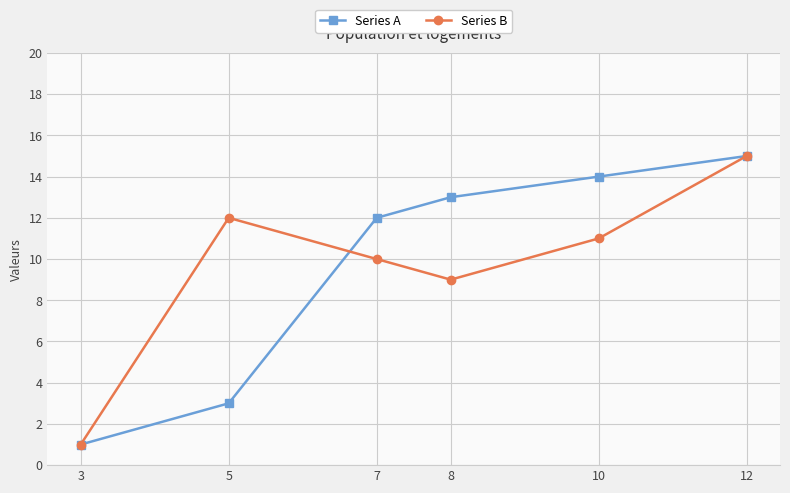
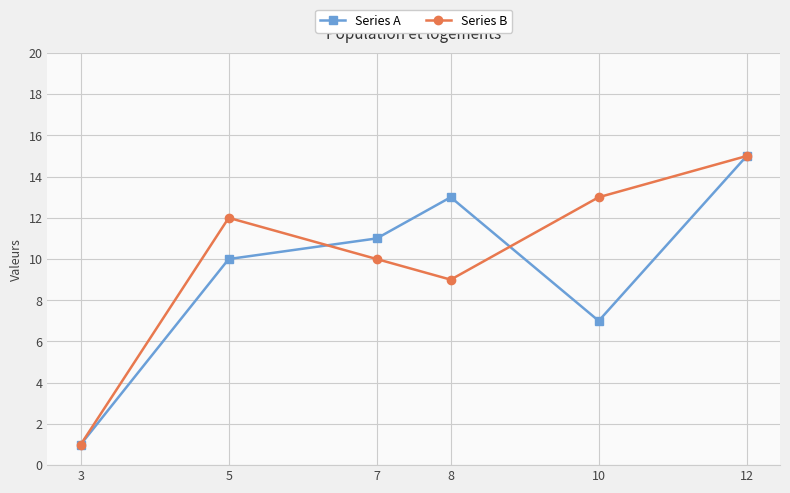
  {
    "Series A": {
-     "5": 3,
-     "7": 12,
+     "5": 10,
+     "7": 11,
      "8": 13,
-     "10": 14
+     "10": 7
    },
    "Series B": {
      "5": 12,
      "7": 10,
      "8": 9,
-     "10": 11
+     "10": 13
    }
  }
